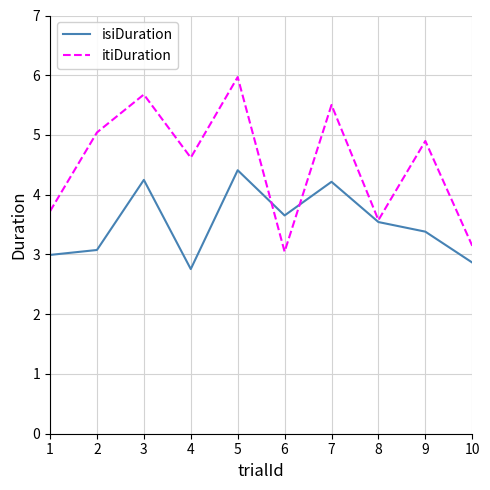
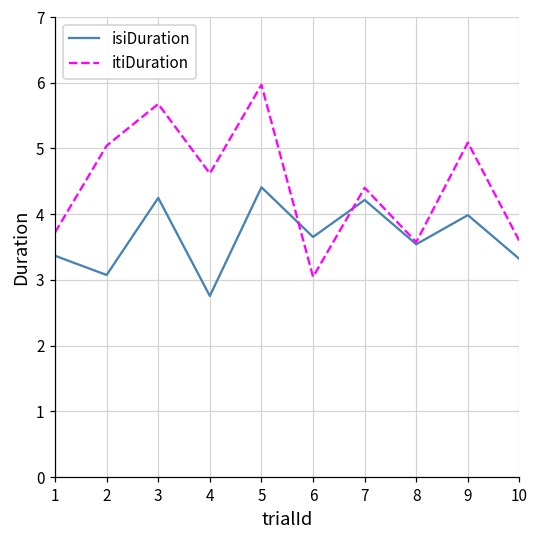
  {
    "isiDuration": {
-     "1": 3.0,
+     "1": 3.4,
      "2": 3.1,
      "3": 4.2,
      "4": 2.8,
      "5": 4.4,
      "6": 3.7,
      "7": 4.2,
-     "9": 3.4,
-     "10": 2.9
+     "9": 4.0,
+     "10": 3.3
    },
    "itiDuration": {
      "1": 3.7,
      "2": 5.0,
      "3": 5.7,
      "4": 4.6,
      "5": 6.0,
      "6": 3.0,
-     "7": 5.5,
-     "9": 4.9,
-     "10": 3.1
+     "7": 4.4,
+     "9": 5.1,
+     "10": 3.6
    }
  }
